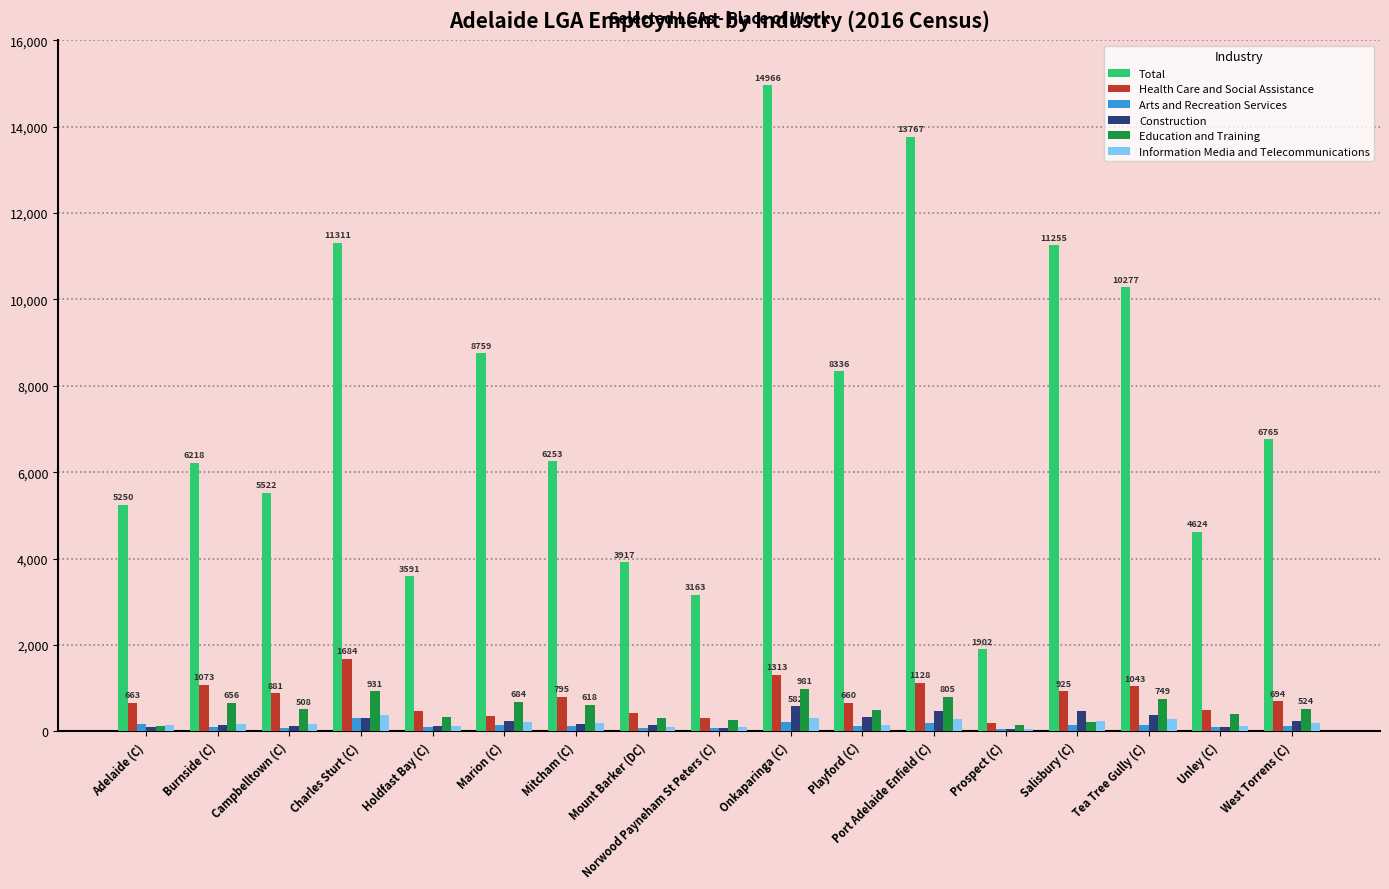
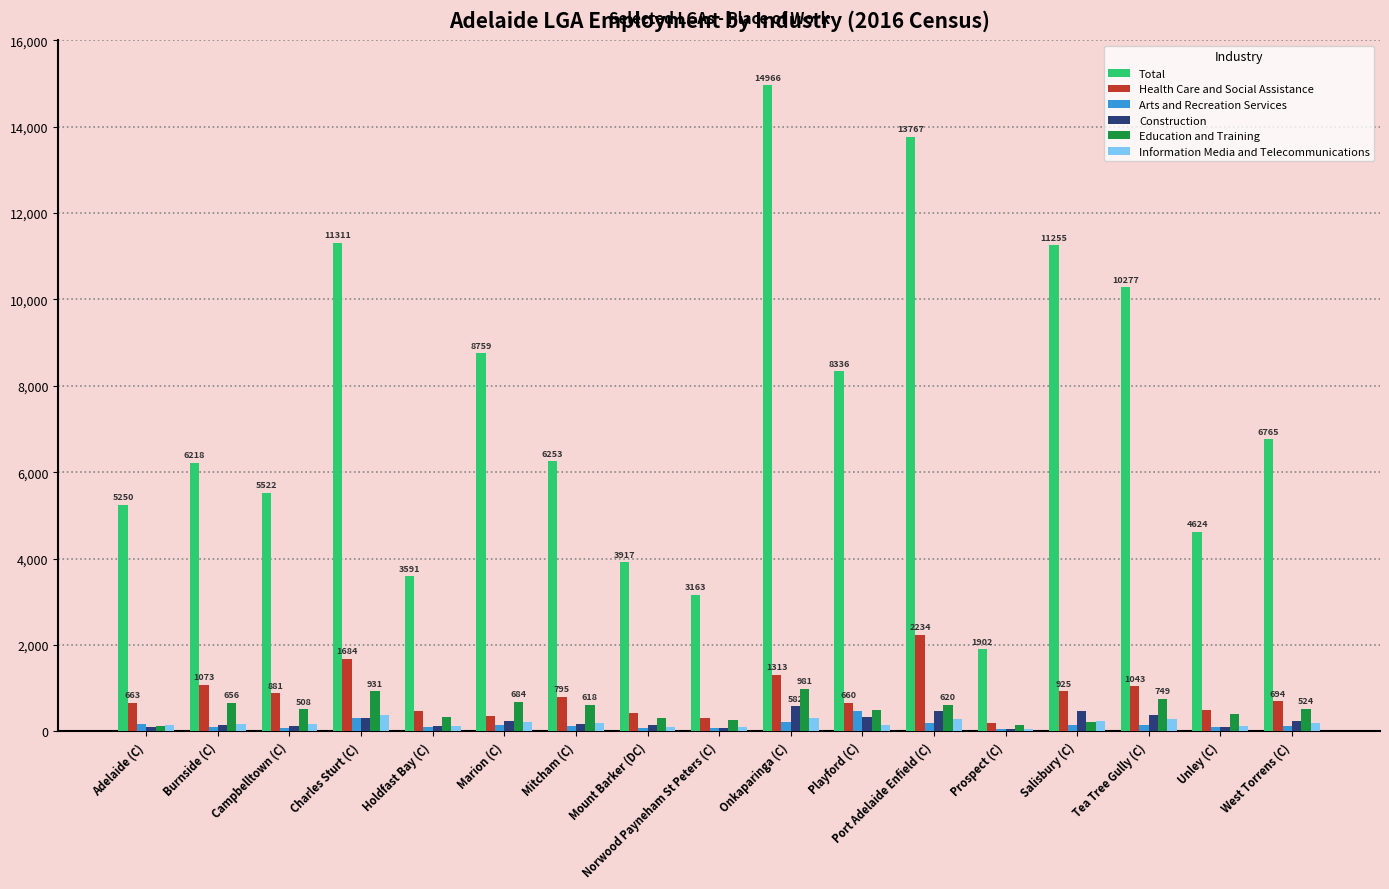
  {
    "Total": {
      "Adelaide (C)": 5250,
      "Burnside (C)": 6218,
      "Campbelltown (C)": 5522,
      "Charles Sturt (C)": 11311,
      "Holdfast Bay (C)": 3591,
      "Marion (C)": 8759,
      "Mitcham (C)": 6253,
      "Mount Barker (DC)": 3917,
      "Norwood Payneham St Peters (C)": 3163,
      "Onkaparinga (C)": 14966,
      "Playford (C)": 8336,
      "Port Adelaide Enfield (C)": 13767,
      "Prospect (C)": 1902,
      "Salisbury (C)": 11255,
      "Tea Tree Gully (C)": 10277,
      "Unley (C)": 4624,
      "West Torrens (C)": 6765
    },
    "Health Care and Social Assistance": {
      "Adelaide (C)": 663,
      "Burnside (C)": 1073,
      "Campbelltown (C)": 881,
      "Charles Sturt (C)": 1684,
      "Mitcham (C)": 795,
      "Onkaparinga (C)": 1313,
      "Playford (C)": 660,
-     "Port Adelaide Enfield (C)": 1128,
+     "Port Adelaide Enfield (C)": 2234,
      "Salisbury (C)": 925,
      "Tea Tree Gully (C)": 1043,
      "West Torrens (C)": 694
    },
    "Arts and Recreation Services": {
      "Adelaide (C)": 200,
      "Burnside (C)": 100,
      "Campbelltown (C)": 100,
      "Charles Sturt (C)": 300,
      "Holdfast Bay (C)": 100,
      "Marion (C)": 200,
      "Mitcham (C)": 100,
      "Mount Barker (DC)": 100,
      "Norwood Payneham St Peters (C)": 100,
      "Onkaparinga (C)": 200,
-     "Playford (C)": 100,
+     "Playford (C)": 500,
      "Port Adelaide Enfield (C)": 200,
      "Salisbury (C)": 100,
      "Tea Tree Gully (C)": 100,
      "Unley (C)": 100,
      "West Torrens (C)": 100
    },
    "Construction": {
      "Onkaparinga (C)": 582
    },
    "Education and Training": {
      "Burnside (C)": 656,
      "Campbelltown (C)": 508,
      "Charles Sturt (C)": 931,
      "Marion (C)": 684,
      "Mitcham (C)": 618,
      "Onkaparinga (C)": 981,
-     "Port Adelaide Enfield (C)": 805,
+     "Port Adelaide Enfield (C)": 620,
      "Tea Tree Gully (C)": 749,
      "West Torrens (C)": 524
    },
    "Information Media and Telecommunications": {
      "Adelaide (C)": 100,
      "Burnside (C)": 200,
      "Campbelltown (C)": 200,
      "Charles Sturt (C)": 400,
      "Holdfast Bay (C)": 100,
      "Marion (C)": 200,
      "Mitcham (C)": 200,
      "Mount Barker (DC)": 100,
      "Norwood Payneham St Peters (C)": 100,
      "Onkaparinga (C)": 300,
      "Playford (C)": 200,
      "Port Adelaide Enfield (C)": 300,
      "Salisbury (C)": 200,
      "Tea Tree Gully (C)": 300,
      "Unley (C)": 100,
      "West Torrens (C)": 200
    }
  }
